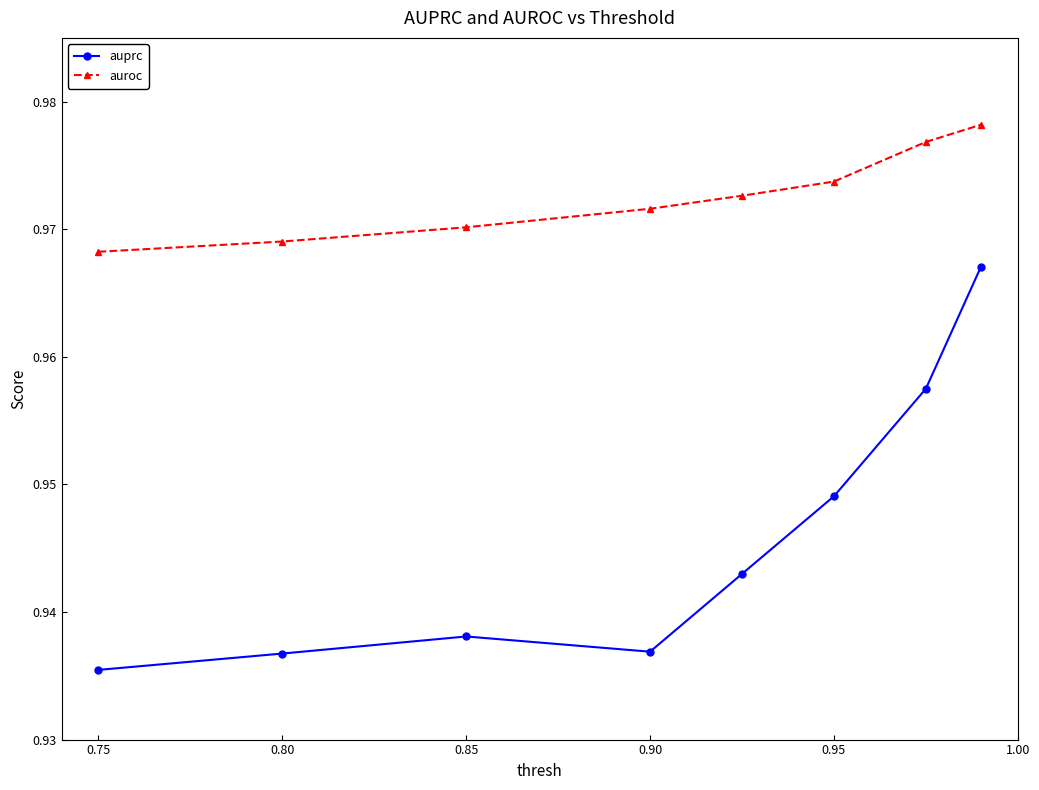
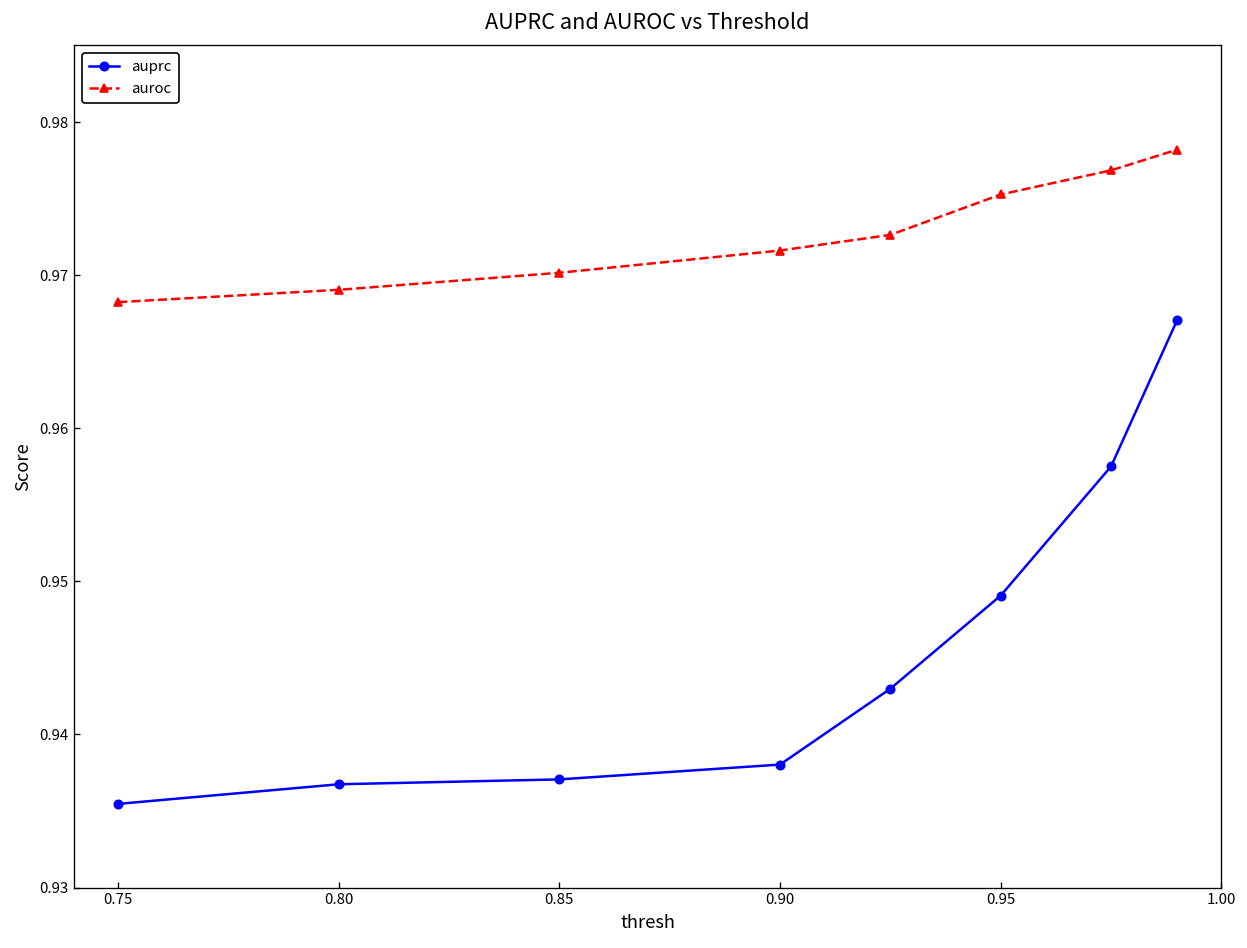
  {
    "auprc": {
      "0.75": 0.9355,
      "0.80": 0.9367,
-     "0.85": 0.9381,
-     "0.90": 0.9369,
+     "0.85": 0.9371,
+     "0.90": 0.9380,
      "0.95": 0.9491
    },
    "auroc": {
      "0.75": 0.9682,
      "0.80": 0.9690,
      "0.85": 0.9702,
      "0.90": 0.9716,
-     "0.95": 0.9737
+     "0.95": 0.9753
    }
  }
